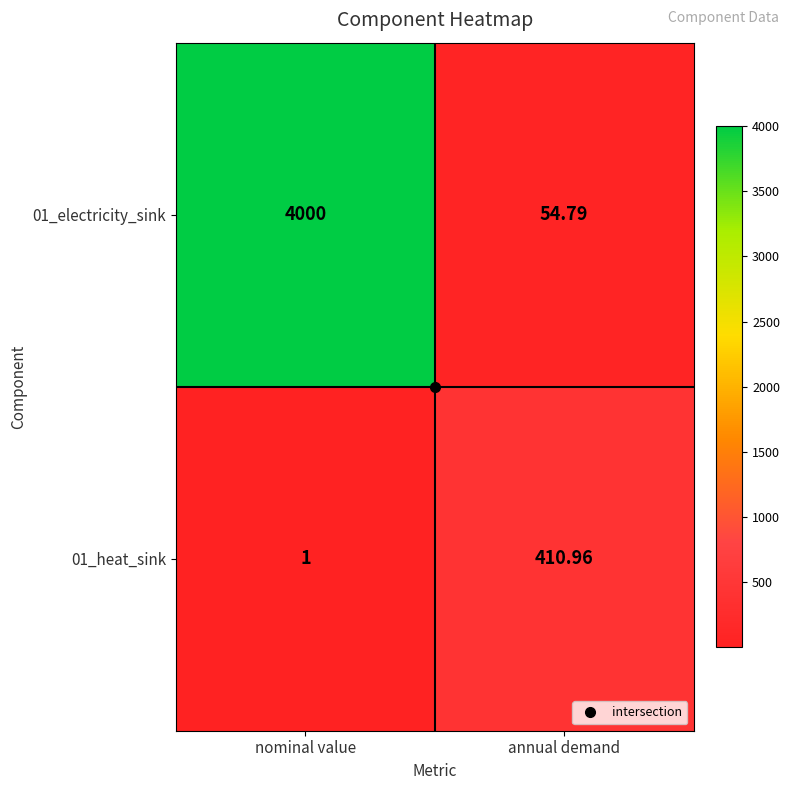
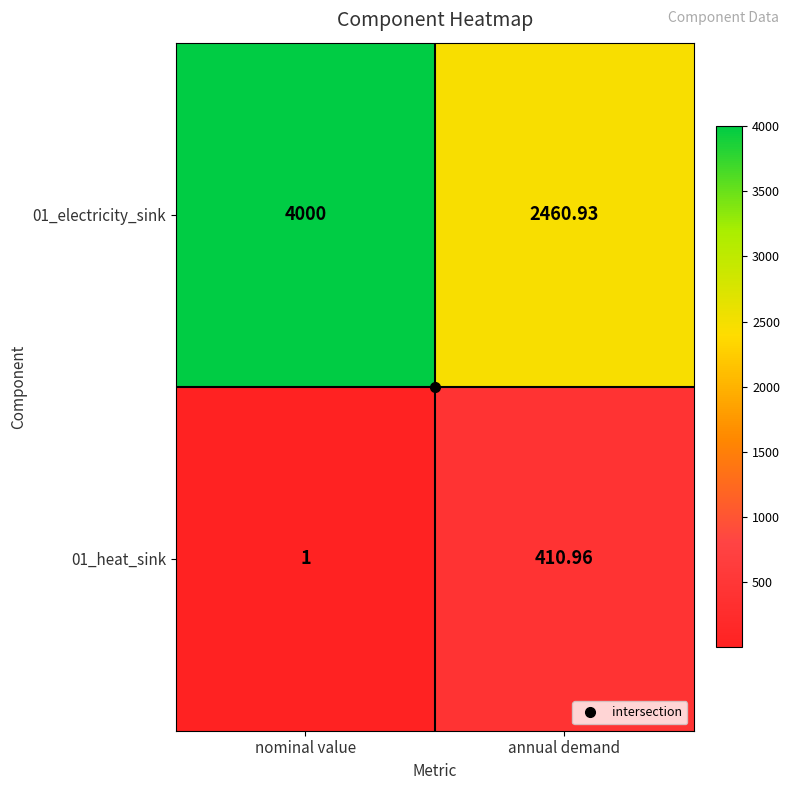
  {
    "01_electricity_sink": {
      "nominal value": 4000,
-     "annual demand": 54.79
+     "annual demand": 2460.93
    },
    "01_heat_sink": {
      "nominal value": 1,
      "annual demand": 410.96
    }
  }
